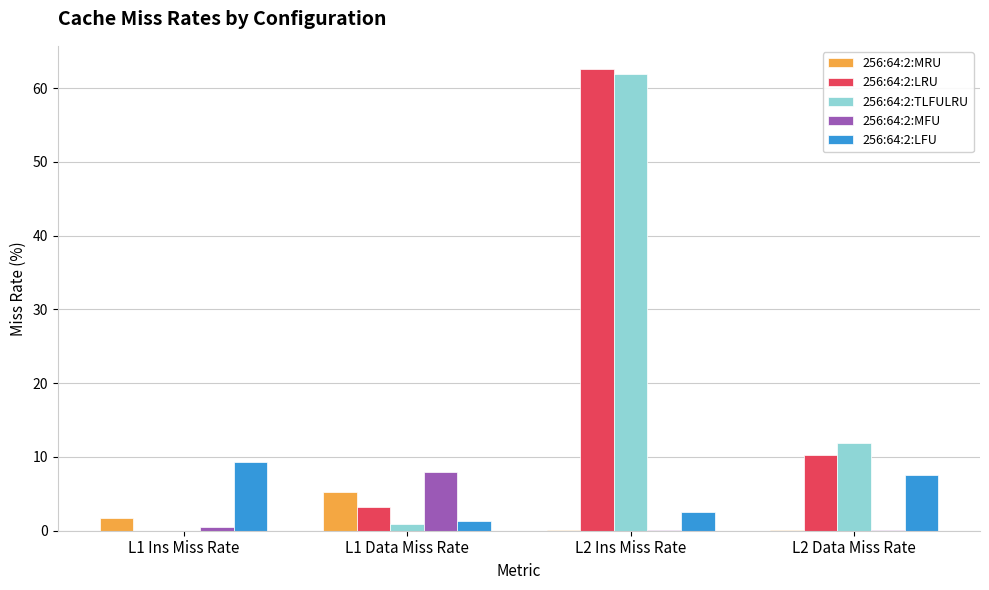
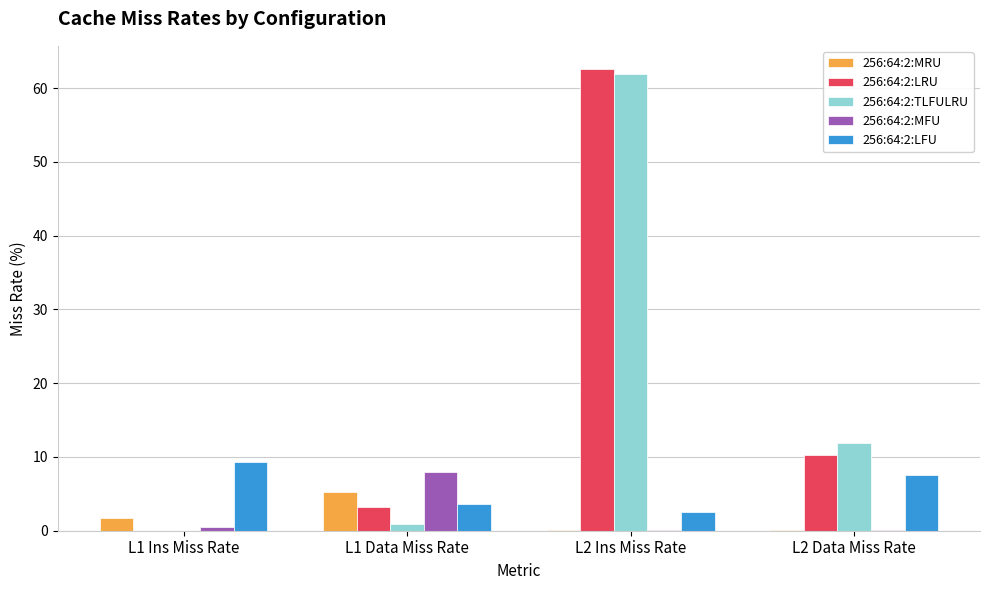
  {
    "256:64:2:MRU": {
      "L1 Ins Miss Rate": 2,
      "L1 Data Miss Rate": 5
    },
    "256:64:2:LRU": {
      "L1 Data Miss Rate": 3,
      "L2 Ins Miss Rate": 63,
      "L2 Data Miss Rate": 10
    },
    "256:64:2:TLFULRU": {
      "L1 Data Miss Rate": 1,
      "L2 Ins Miss Rate": 62,
      "L2 Data Miss Rate": 12
    },
    "256:64:2:MFU": {
      "L1 Ins Miss Rate": 1,
      "L1 Data Miss Rate": 8
    },
    "256:64:2:LFU": {
      "L1 Ins Miss Rate": 9,
-     "L1 Data Miss Rate": 1,
+     "L1 Data Miss Rate": 4,
      "L2 Ins Miss Rate": 3,
      "L2 Data Miss Rate": 8
    }
  }
